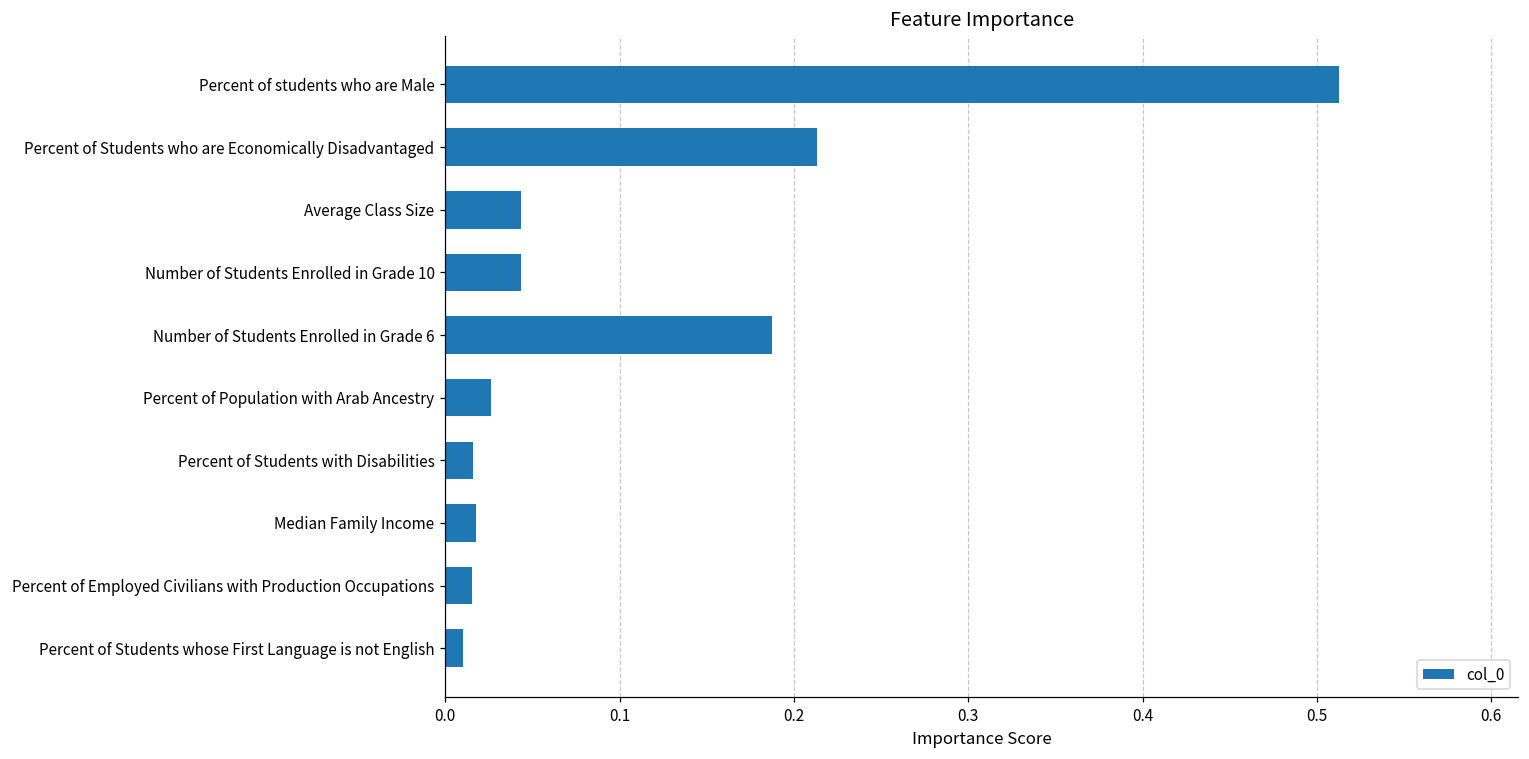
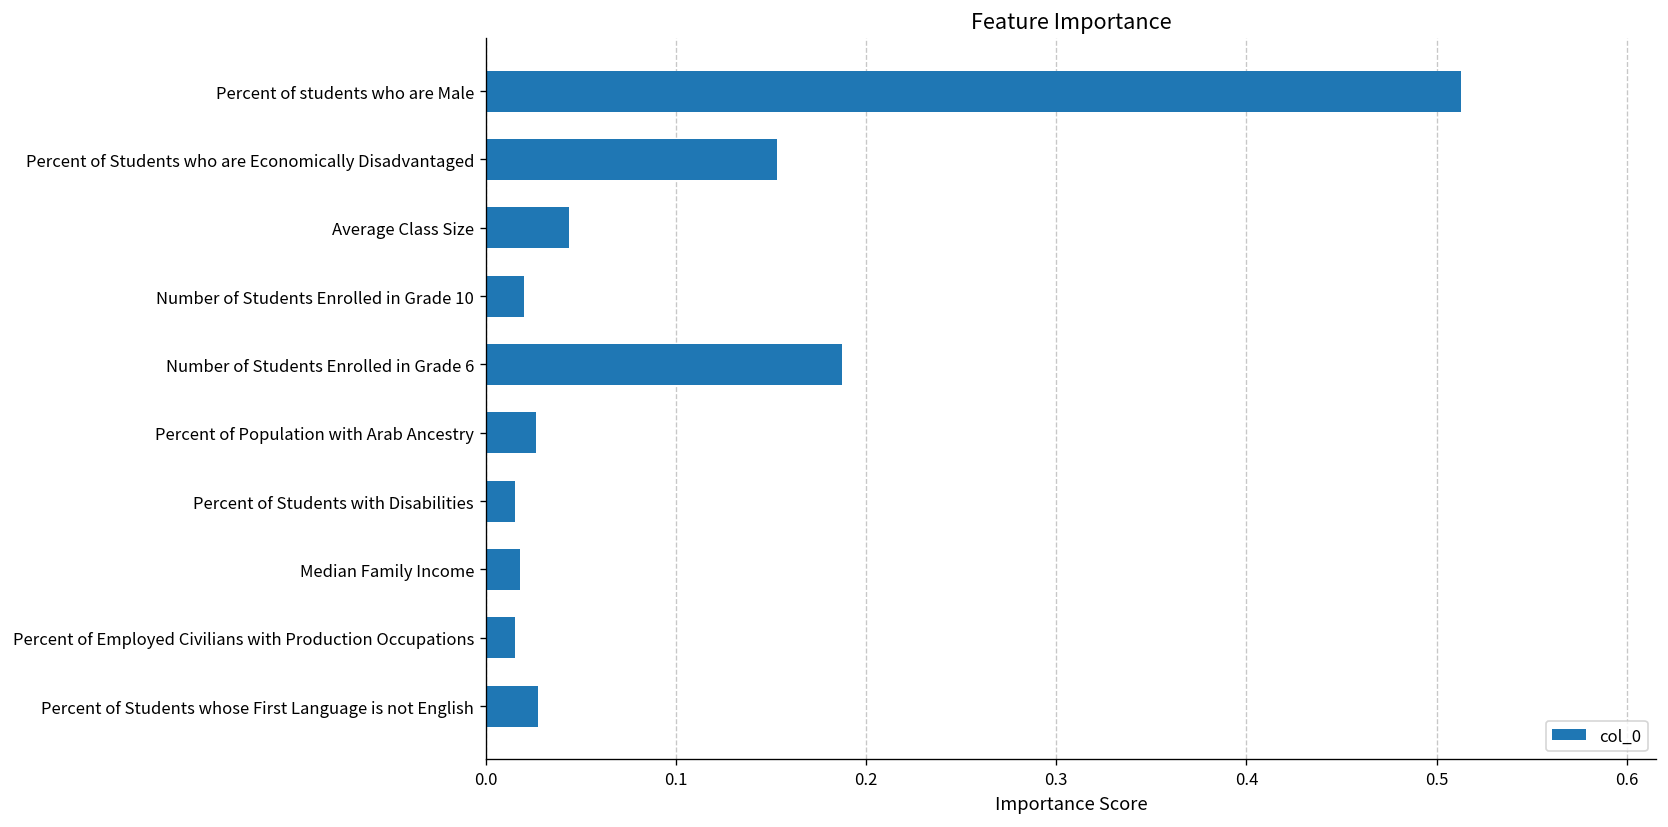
  {
    "Percent of students who are Male": 0.513,
-   "Percent of Students who are Economically Disadvantaged": 0.213,
+   "Percent of Students who are Economically Disadvantaged": 0.153,
    "Average Class Size": 0.044,
-   "Number of Students Enrolled in Grade 10": 0.044,
+   "Number of Students Enrolled in Grade 10": 0.020,
    "Number of Students Enrolled in Grade 6": 0.188,
    "Percent of Population with Arab Ancestry": 0.026,
    "Percent of Students with Disabilities": 0.016,
    "Median Family Income": 0.018,
    "Percent of Employed Civilians with Production Occupations": 0.015,
-   "Percent of Students whose First Language is not English": 0.010
+   "Percent of Students whose First Language is not English": 0.028
  }
